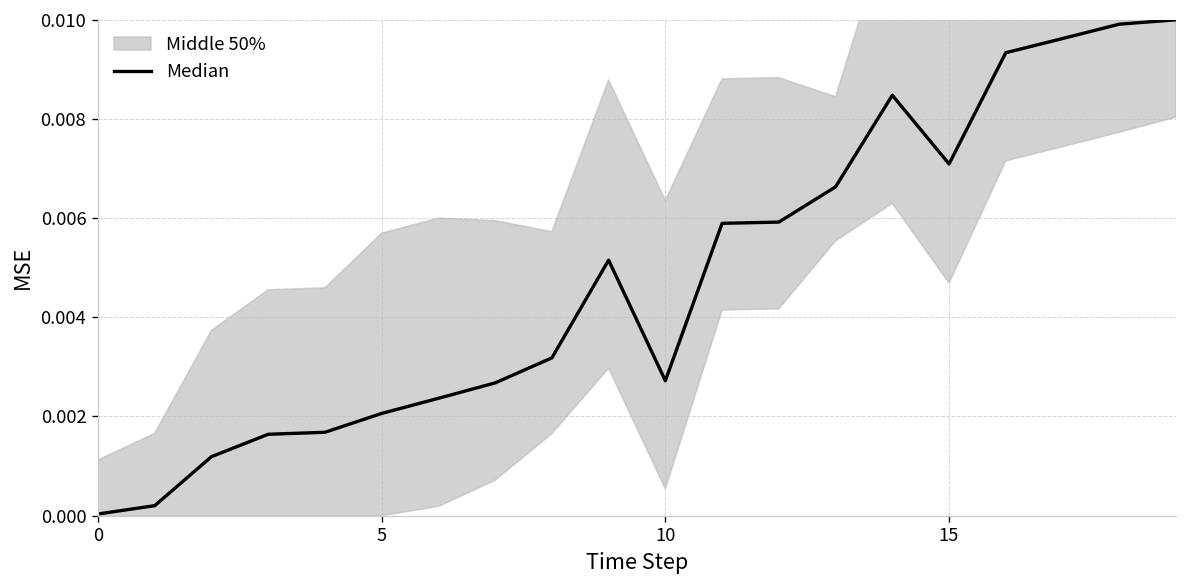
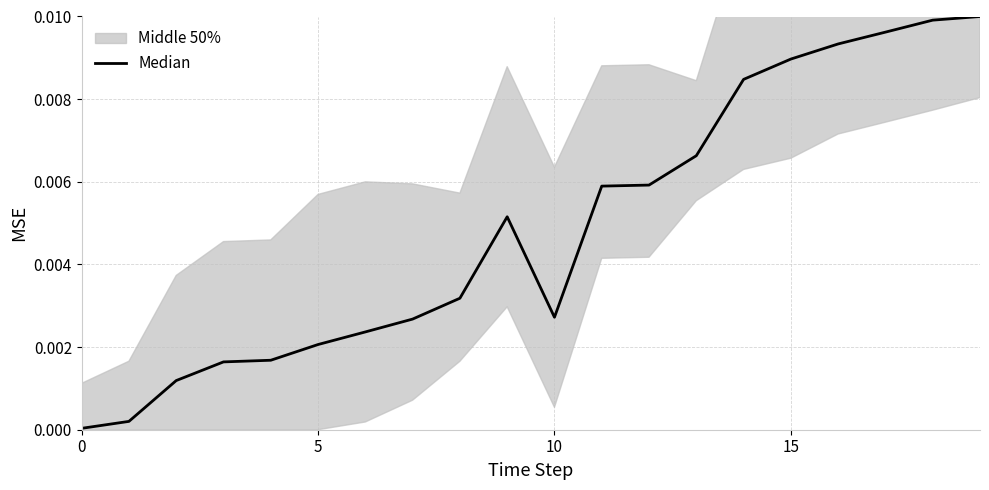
  {
    "Median": {
      "0": 0.0000,
      "5": 0.0021,
      "10": 0.0027,
-     "15": 0.0071
+     "15": 0.0090
    },
    "Middle 50%": {
      "0": 0.0011,
      "5": 0.0057
    }
  }
